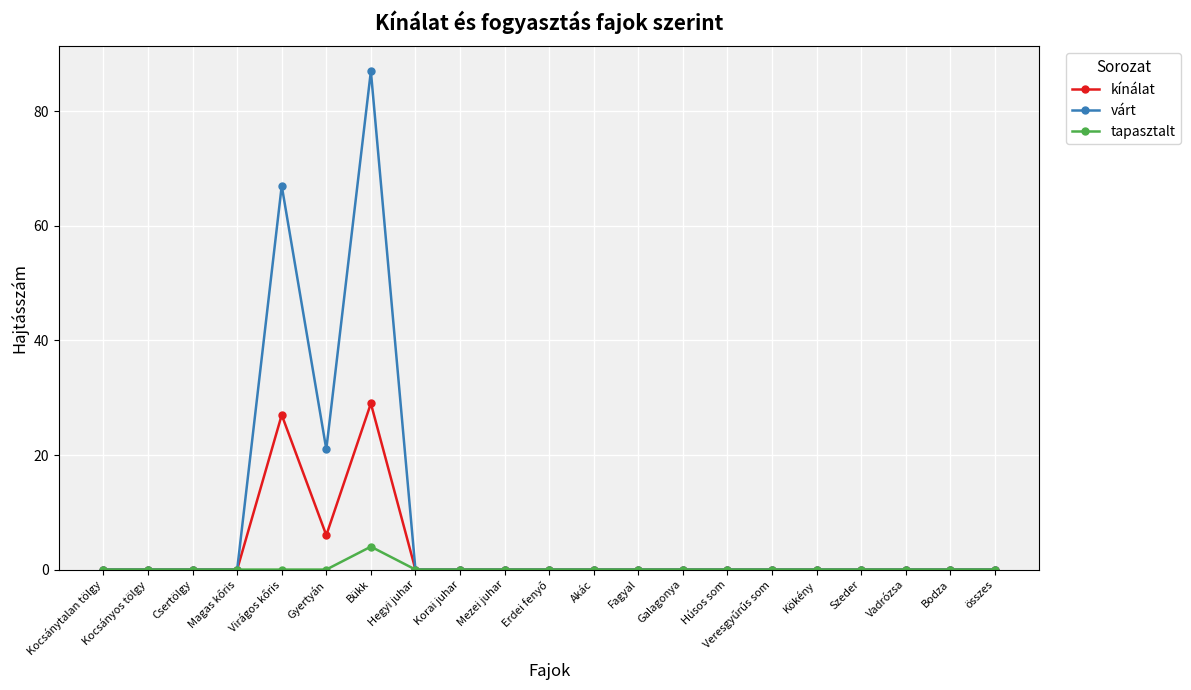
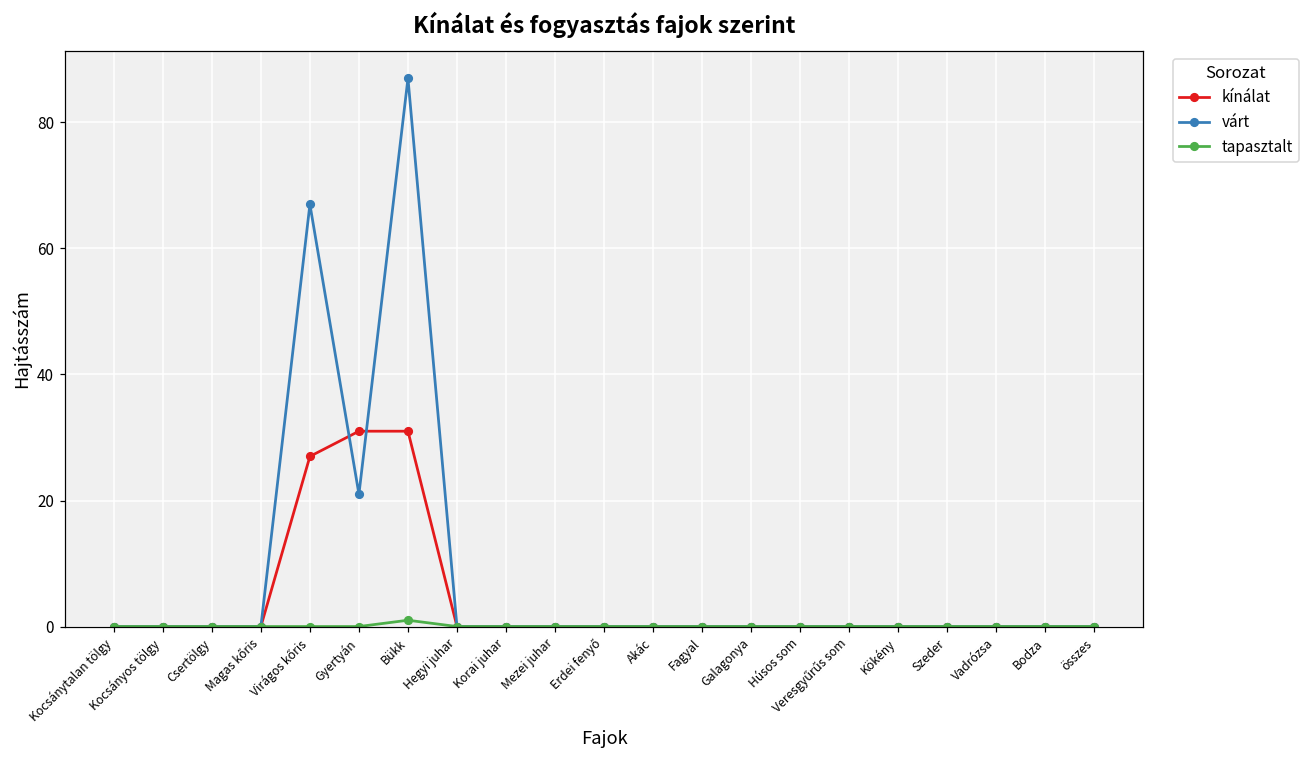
  {
    "kínálat": {
      "Virágos kőris": 27,
-     "Gyertyán": 6,
-     "Bükk": 29
+     "Gyertyán": 31,
+     "Bükk": 31
    },
    "várt": {
      "Virágos kőris": 67,
      "Gyertyán": 21,
      "Bükk": 87
    },
    "tapasztalt": {
      "Virágos kőris": 0,
      "Gyertyán": 0,
-     "Bükk": 4
+     "Bükk": 1
    }
  }
